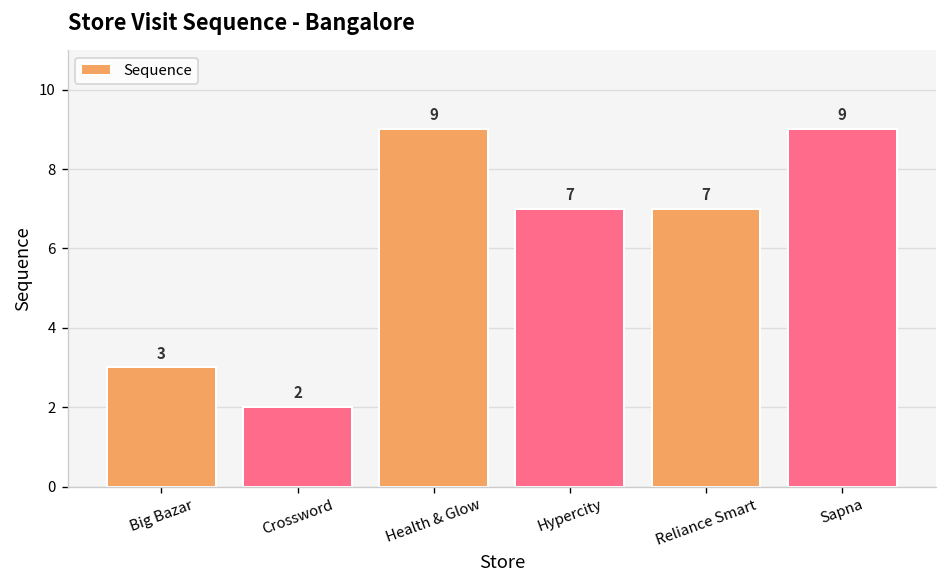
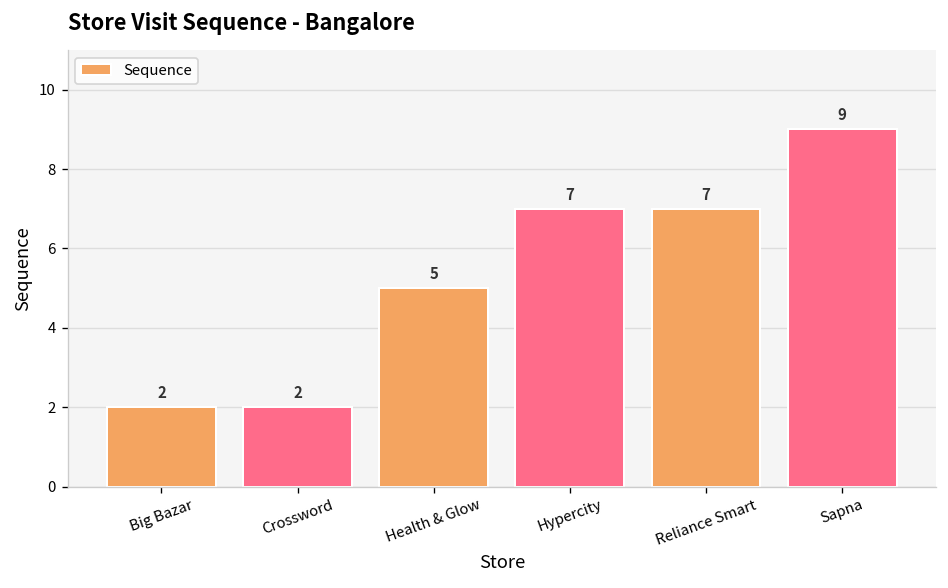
  {
-   "Big Bazar": 3,
+   "Big Bazar": 2,
    "Crossword": 2,
-   "Health & Glow": 9,
+   "Health & Glow": 5,
    "Hypercity": 7,
    "Reliance Smart": 7,
    "Sapna": 9
  }
